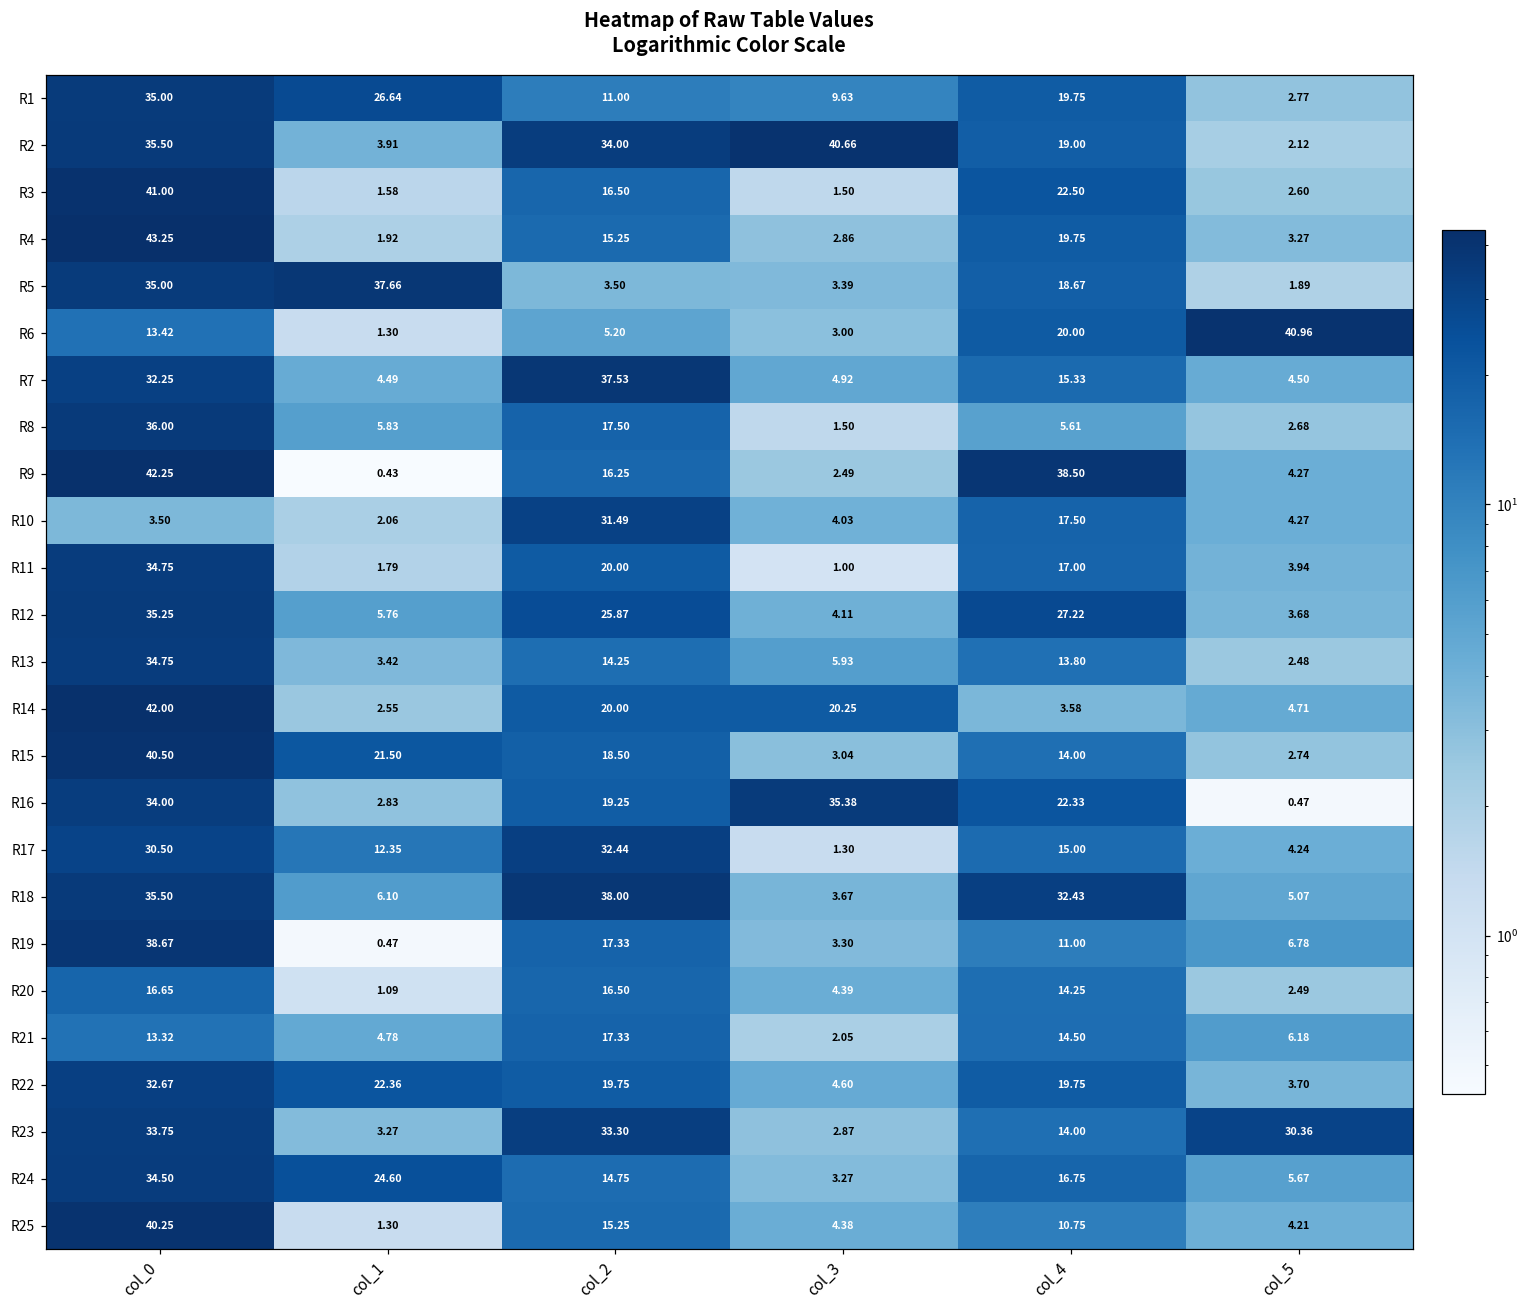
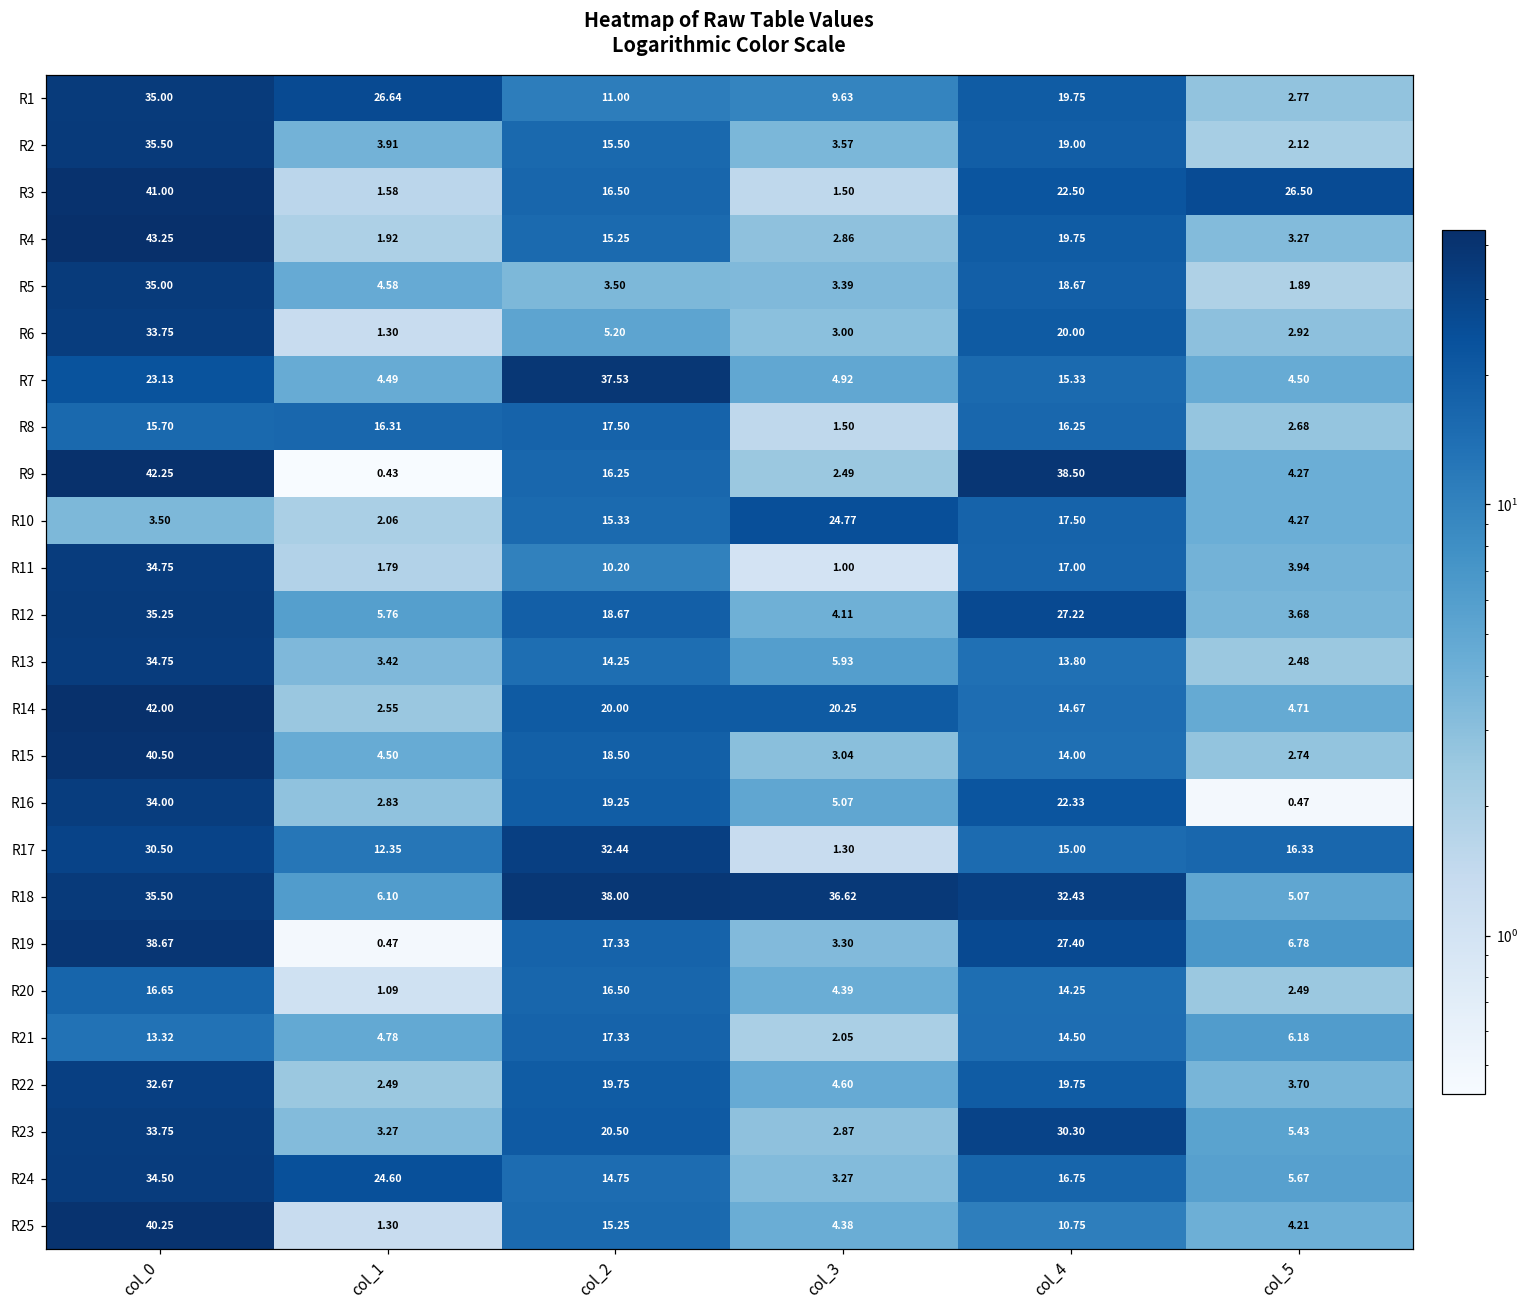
  {
    "R1": {
      "col_0": 35.00,
      "col_1": 26.64,
      "col_2": 11.00,
      "col_3": 9.63,
      "col_4": 19.75,
      "col_5": 2.77
    },
    "R2": {
      "col_0": 35.50,
      "col_1": 3.91,
-     "col_2": 34.00,
-     "col_3": 40.66,
+     "col_2": 15.50,
+     "col_3": 3.57,
      "col_4": 19.00,
      "col_5": 2.12
    },
    "R3": {
      "col_0": 41.00,
      "col_1": 1.58,
      "col_2": 16.50,
      "col_3": 1.50,
      "col_4": 22.50,
-     "col_5": 2.60
+     "col_5": 26.50
    },
    "R4": {
      "col_0": 43.25,
      "col_1": 1.92,
      "col_2": 15.25,
      "col_3": 2.86,
      "col_4": 19.75,
      "col_5": 3.27
    },
    "R5": {
      "col_0": 35.00,
-     "col_1": 37.66,
+     "col_1": 4.58,
      "col_2": 3.50,
      "col_3": 3.39,
      "col_4": 18.67,
      "col_5": 1.89
    },
    "R6": {
-     "col_0": 13.42,
+     "col_0": 33.75,
      "col_1": 1.30,
      "col_2": 5.20,
      "col_3": 3.00,
      "col_4": 20.00,
-     "col_5": 40.96
+     "col_5": 2.92
    },
    "R7": {
-     "col_0": 32.25,
+     "col_0": 23.13,
      "col_1": 4.49,
      "col_2": 37.53,
      "col_3": 4.92,
      "col_4": 15.33,
      "col_5": 4.50
    },
    "R8": {
-     "col_0": 36.00,
-     "col_1": 5.83,
+     "col_0": 15.70,
+     "col_1": 16.31,
      "col_2": 17.50,
      "col_3": 1.50,
-     "col_4": 5.61,
+     "col_4": 16.25,
      "col_5": 2.68
    },
    "R9": {
      "col_0": 42.25,
      "col_1": 0.43,
      "col_2": 16.25,
      "col_3": 2.49,
      "col_4": 38.50,
      "col_5": 4.27
    },
    "R10": {
      "col_0": 3.50,
      "col_1": 2.06,
-     "col_2": 31.49,
-     "col_3": 4.03,
+     "col_2": 15.33,
+     "col_3": 24.77,
      "col_4": 17.50,
      "col_5": 4.27
    },
    "R11": {
      "col_0": 34.75,
      "col_1": 1.79,
-     "col_2": 20.00,
+     "col_2": 10.20,
      "col_3": 1.00,
      "col_4": 17.00,
      "col_5": 3.94
    },
    "R12": {
      "col_0": 35.25,
      "col_1": 5.76,
-     "col_2": 25.87,
+     "col_2": 18.67,
      "col_3": 4.11,
      "col_4": 27.22,
      "col_5": 3.68
    },
    "R13": {
      "col_0": 34.75,
      "col_1": 3.42,
      "col_2": 14.25,
      "col_3": 5.93,
      "col_4": 13.80,
      "col_5": 2.48
    },
    "R14": {
      "col_0": 42.00,
      "col_1": 2.55,
      "col_2": 20.00,
      "col_3": 20.25,
-     "col_4": 3.58,
+     "col_4": 14.67,
      "col_5": 4.71
    },
    "R15": {
      "col_0": 40.50,
-     "col_1": 21.50,
+     "col_1": 4.50,
      "col_2": 18.50,
      "col_3": 3.04,
      "col_4": 14.00,
      "col_5": 2.74
    },
    "R16": {
      "col_0": 34.00,
      "col_1": 2.83,
      "col_2": 19.25,
-     "col_3": 35.38,
+     "col_3": 5.07,
      "col_4": 22.33,
      "col_5": 0.47
    },
    "R17": {
      "col_0": 30.50,
      "col_1": 12.35,
      "col_2": 32.44,
      "col_3": 1.30,
      "col_4": 15.00,
-     "col_5": 4.24
+     "col_5": 16.33
    },
    "R18": {
      "col_0": 35.50,
      "col_1": 6.10,
      "col_2": 38.00,
-     "col_3": 3.67,
+     "col_3": 36.62,
      "col_4": 32.43,
      "col_5": 5.07
    },
    "R19": {
      "col_0": 38.67,
      "col_1": 0.47,
      "col_2": 17.33,
      "col_3": 3.30,
-     "col_4": 11.00,
+     "col_4": 27.40,
      "col_5": 6.78
    },
    "R20": {
      "col_0": 16.65,
      "col_1": 1.09,
      "col_2": 16.50,
      "col_3": 4.39,
      "col_4": 14.25,
      "col_5": 2.49
    },
    "R21": {
      "col_0": 13.32,
      "col_1": 4.78,
      "col_2": 17.33,
      "col_3": 2.05,
      "col_4": 14.50,
      "col_5": 6.18
    },
    "R22": {
      "col_0": 32.67,
-     "col_1": 22.36,
+     "col_1": 2.49,
      "col_2": 19.75,
      "col_3": 4.60,
      "col_4": 19.75,
      "col_5": 3.70
    },
    "R23": {
      "col_0": 33.75,
      "col_1": 3.27,
-     "col_2": 33.30,
+     "col_2": 20.50,
      "col_3": 2.87,
-     "col_4": 14.00,
-     "col_5": 30.36
+     "col_4": 30.30,
+     "col_5": 5.43
    },
    "R24": {
      "col_0": 34.50,
      "col_1": 24.60,
      "col_2": 14.75,
      "col_3": 3.27,
      "col_4": 16.75,
      "col_5": 5.67
    },
    "R25": {
      "col_0": 40.25,
      "col_1": 1.30,
      "col_2": 15.25,
      "col_3": 4.38,
      "col_4": 10.75,
      "col_5": 4.21
    }
  }
